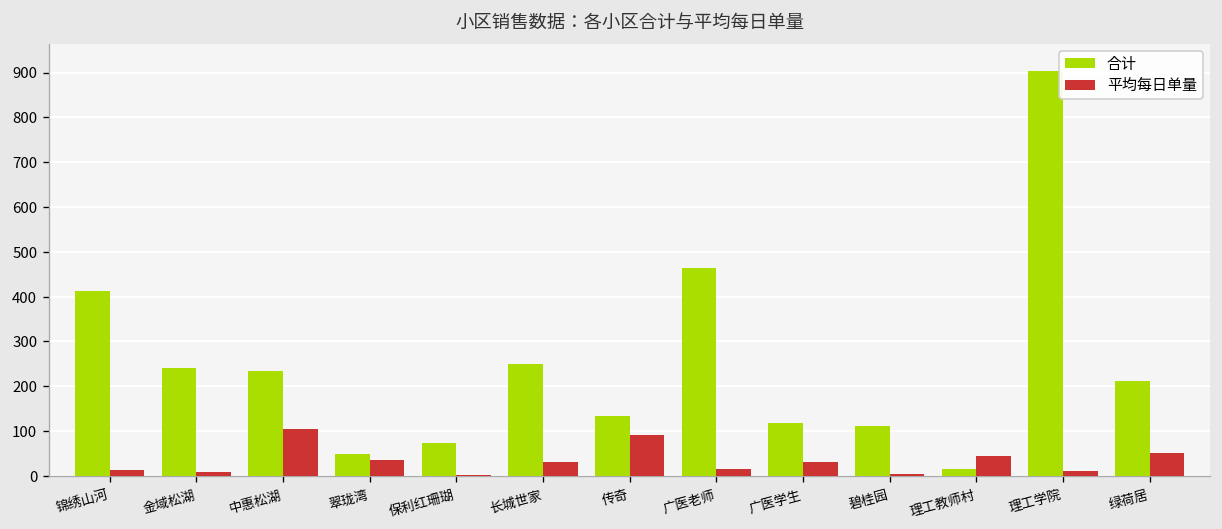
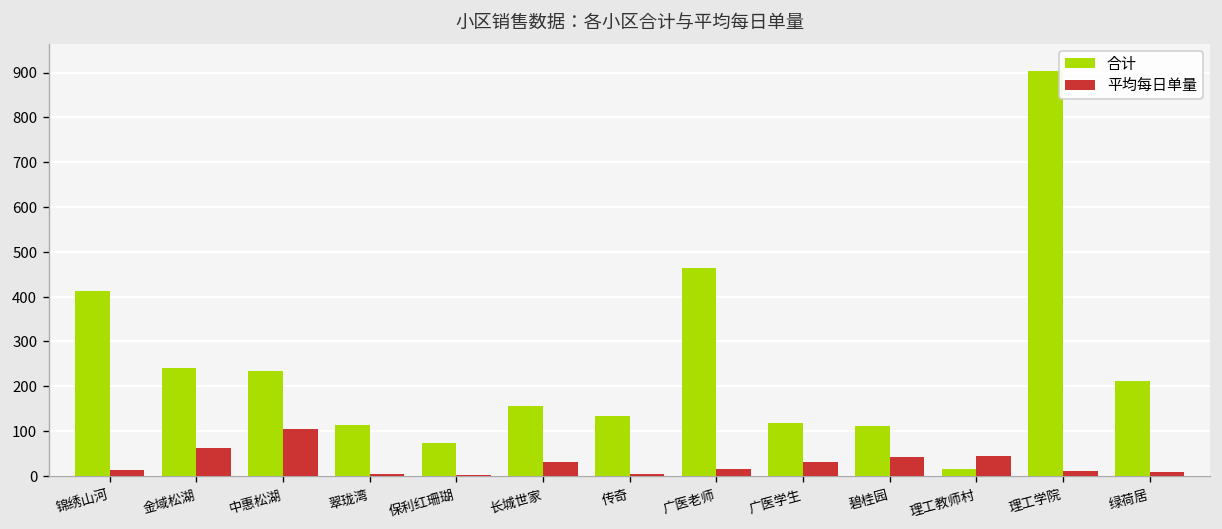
  {
    "合计": {
      "锦绣山河": 410,
      "金域松湖": 240,
      "中惠松湖": 230,
-     "翠珑湾": 50,
+     "翠珑湾": 110,
      "保利红珊瑚": 70,
-     "长城世家": 250,
+     "长城世家": 160,
      "传奇": 130,
      "广医老师": 460,
      "广医学生": 120,
      "碧桂园": 110,
      "理工教师村": 20,
      "理工学院": 900,
      "绿荷居": 210
    },
    "平均每日单量": {
      "锦绣山河": 10,
-     "金域松湖": 10,
+     "金域松湖": 60,
      "中惠松湖": 100,
-     "翠珑湾": 40,
+     "翠珑湾": 0,
      "长城世家": 30,
-     "传奇": 90,
+     "传奇": 0,
      "广医老师": 20,
      "广医学生": 30,
-     "碧桂园": 0,
+     "碧桂园": 40,
      "理工教师村": 50,
      "理工学院": 10,
-     "绿荷居": 50
+     "绿荷居": 10
    }
  }
